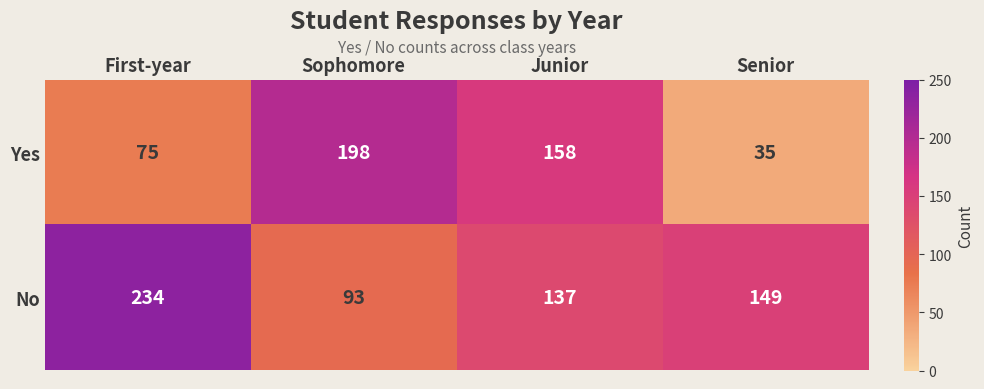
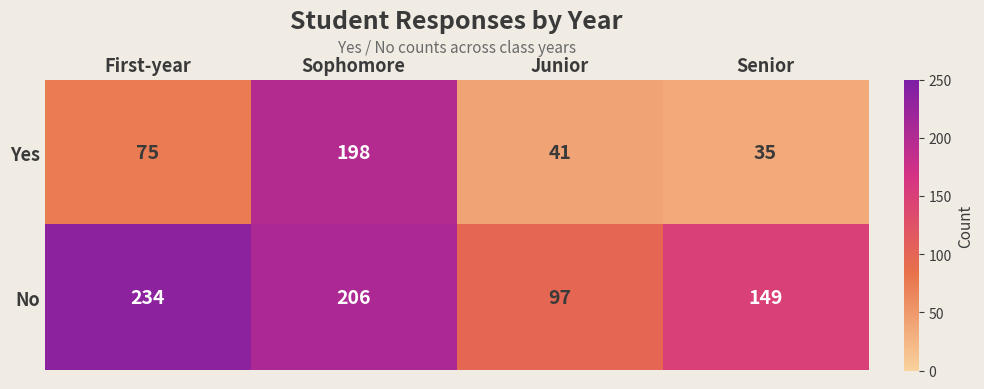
  {
    "Yes": {
      "First-year": 75,
      "Sophomore": 198,
-     "Junior": 158,
+     "Junior": 41,
      "Senior": 35
    },
    "No": {
      "First-year": 234,
-     "Sophomore": 93,
-     "Junior": 137,
+     "Sophomore": 206,
+     "Junior": 97,
      "Senior": 149
    }
  }
